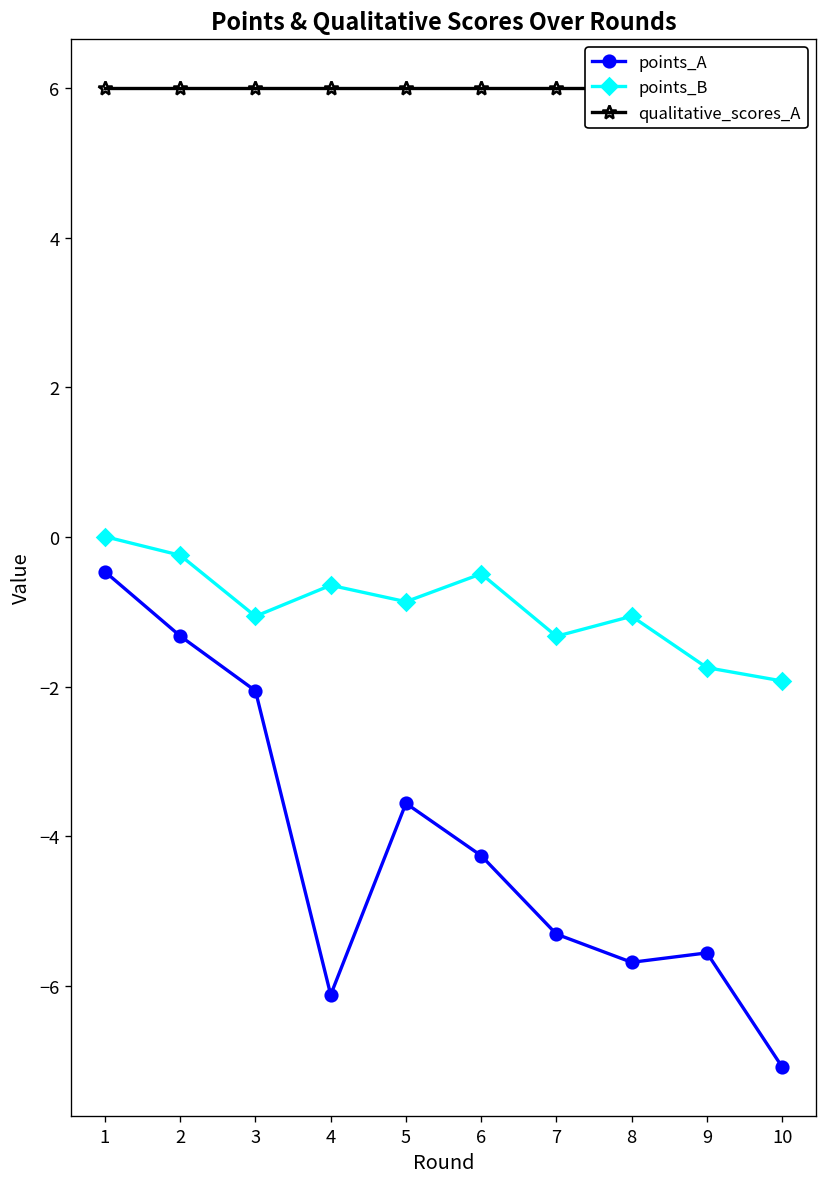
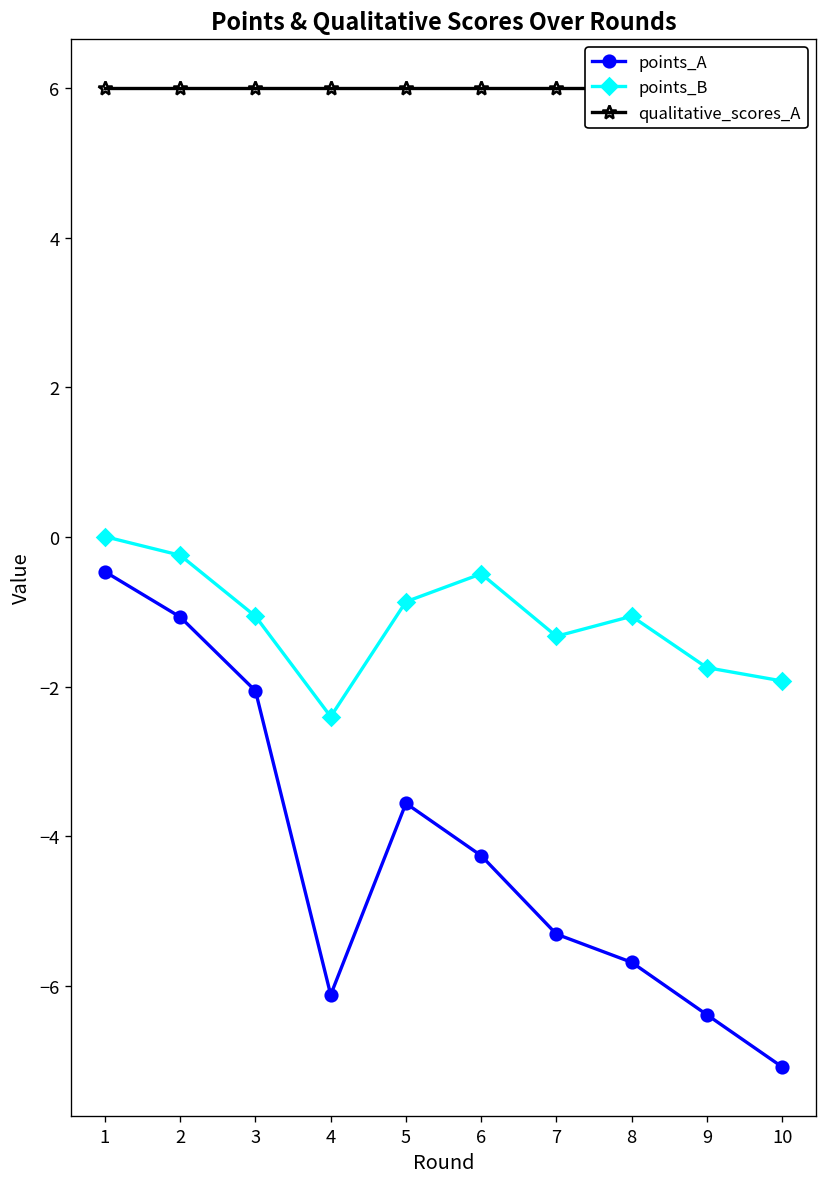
  {
    "points_A": {
      "1": -0.5,
-     "2": -1.3,
+     "2": -1.1,
      "3": -2.1,
      "4": -6.1,
      "5": -3.6,
      "6": -4.3,
      "7": -5.3,
      "8": -5.7,
-     "9": -5.6,
+     "9": -6.4,
      "10": -7.1
    },
    "points_B": {
      "1": 0.0,
      "2": -0.2,
      "3": -1.1,
-     "4": -0.6,
+     "4": -2.4,
      "5": -0.9,
      "6": -0.5,
      "7": -1.3,
      "8": -1.1,
      "9": -1.7,
      "10": -1.9
    },
    "qualitative_scores_A": {
      "1": 6.0,
      "2": 6.0,
      "3": 6.0,
      "4": 6.0,
      "5": 6.0,
      "6": 6.0,
      "7": 6.0
    }
  }
